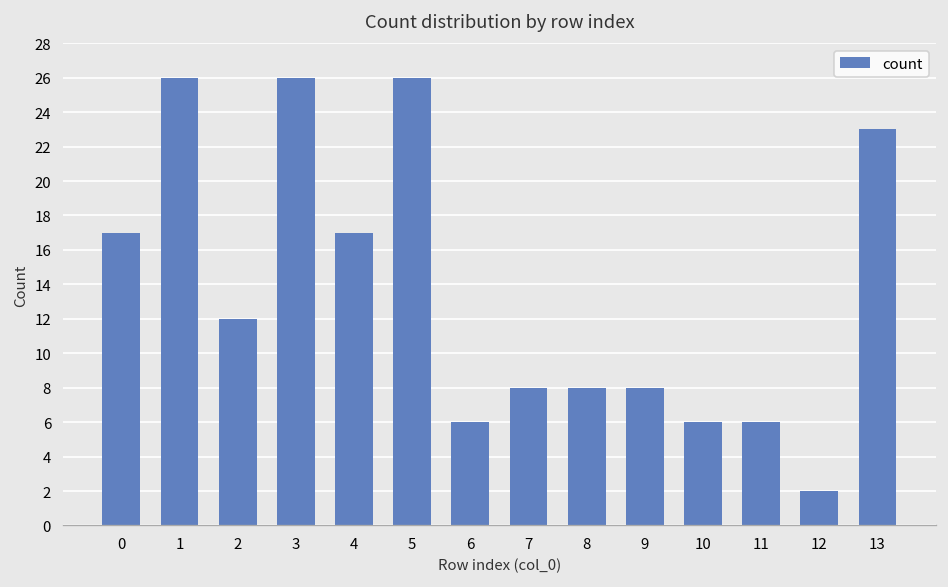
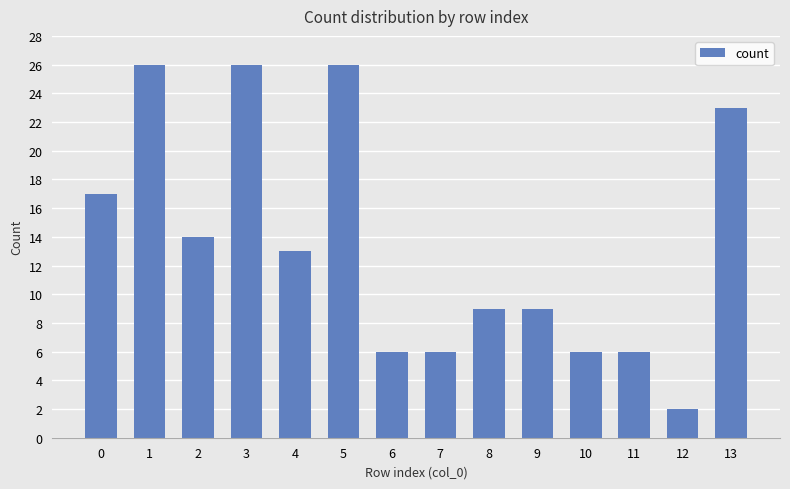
  {
    "0": 17,
    "1": 26,
-   "2": 12,
+   "2": 14,
    "3": 26,
-   "4": 17,
+   "4": 13,
    "5": 26,
    "6": 6,
-   "7": 8,
-   "8": 8,
-   "9": 8,
+   "7": 6,
+   "8": 9,
+   "9": 9,
    "10": 6,
    "11": 6,
    "12": 2,
    "13": 23
  }
